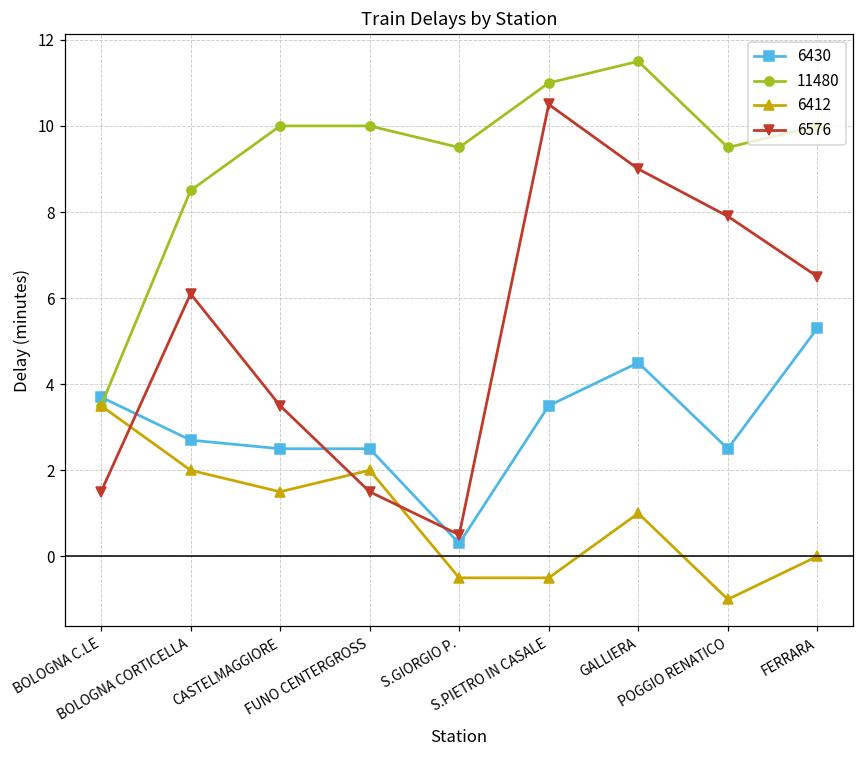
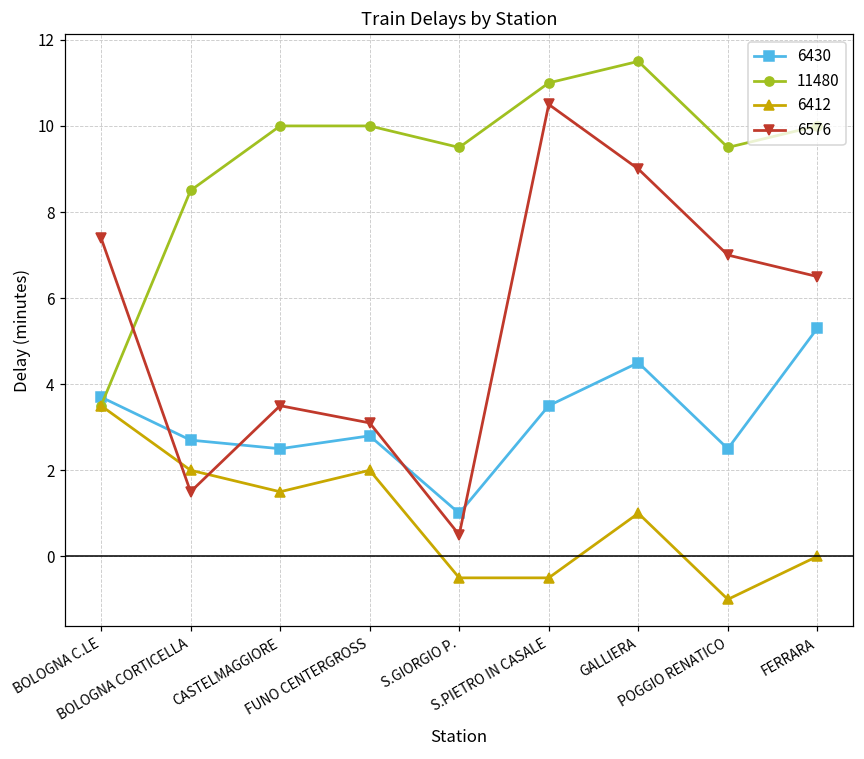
  {
    "6430": {
      "BOLOGNA C.LE": 3.7,
      "BOLOGNA CORTICELLA": 2.7,
      "CASTELMAGGIORE": 2.5,
-     "FUNO CENTERGROSS": 2.5,
-     "S.GIORGIO P.": 0.3,
+     "FUNO CENTERGROSS": 2.8,
+     "S.GIORGIO P.": 1.0,
      "S.PIETRO IN CASALE": 3.5,
      "GALLIERA": 4.5,
      "POGGIO RENATICO": 2.5,
      "FERRARA": 5.3
    },
    "6576": {
-     "BOLOGNA C.LE": 1.5,
-     "BOLOGNA CORTICELLA": 6.1,
+     "BOLOGNA C.LE": 7.4,
+     "BOLOGNA CORTICELLA": 1.5,
      "CASTELMAGGIORE": 3.5,
-     "FUNO CENTERGROSS": 1.5,
+     "FUNO CENTERGROSS": 3.1,
      "S.GIORGIO P.": 0.5,
      "S.PIETRO IN CASALE": 10.5,
      "GALLIERA": 9.0,
-     "POGGIO RENATICO": 7.9,
+     "POGGIO RENATICO": 7.0,
      "FERRARA": 6.5
    }
  }
